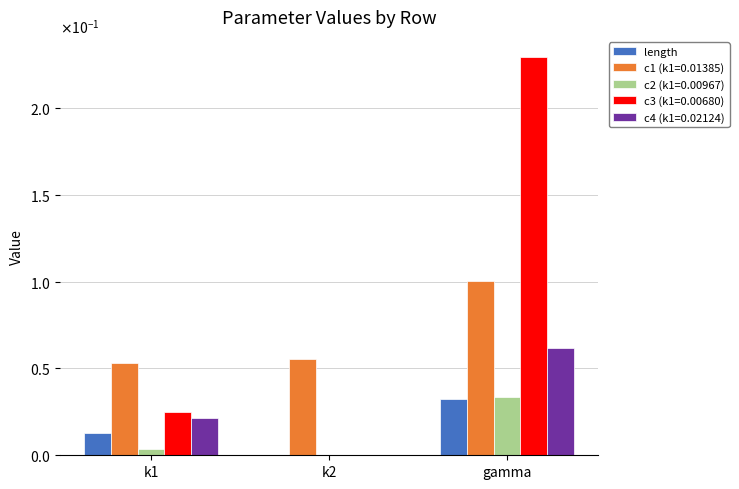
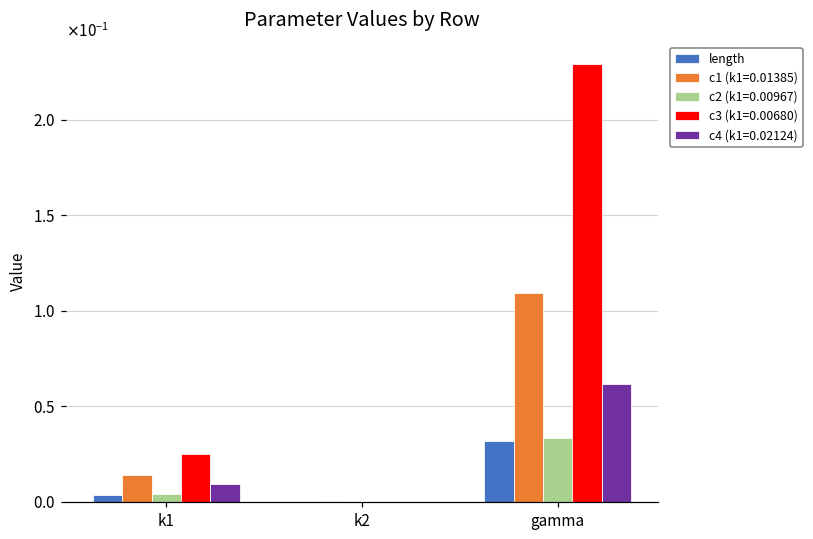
  {
    "length": {
-     "k1": 0.013,
+     "k1": 0.004,
      "gamma": 0.032
    },
    "c1 (k1=0.01385)": {
-     "k1": 0.053,
-     "k2": 0.055,
-     "gamma": 0.100
+     "k1": 0.014,
+     "k2": 0.001,
+     "gamma": 0.109
    },
    "c2 (k1=0.00967)": {
      "k1": 0.004,
      "gamma": 0.034
    },
    "c3 (k1=0.00680)": {
      "k1": 0.025,
      "gamma": 0.230
    },
    "c4 (k1=0.02124)": {
-     "k1": 0.021,
+     "k1": 0.009,
      "gamma": 0.062
    }
  }
